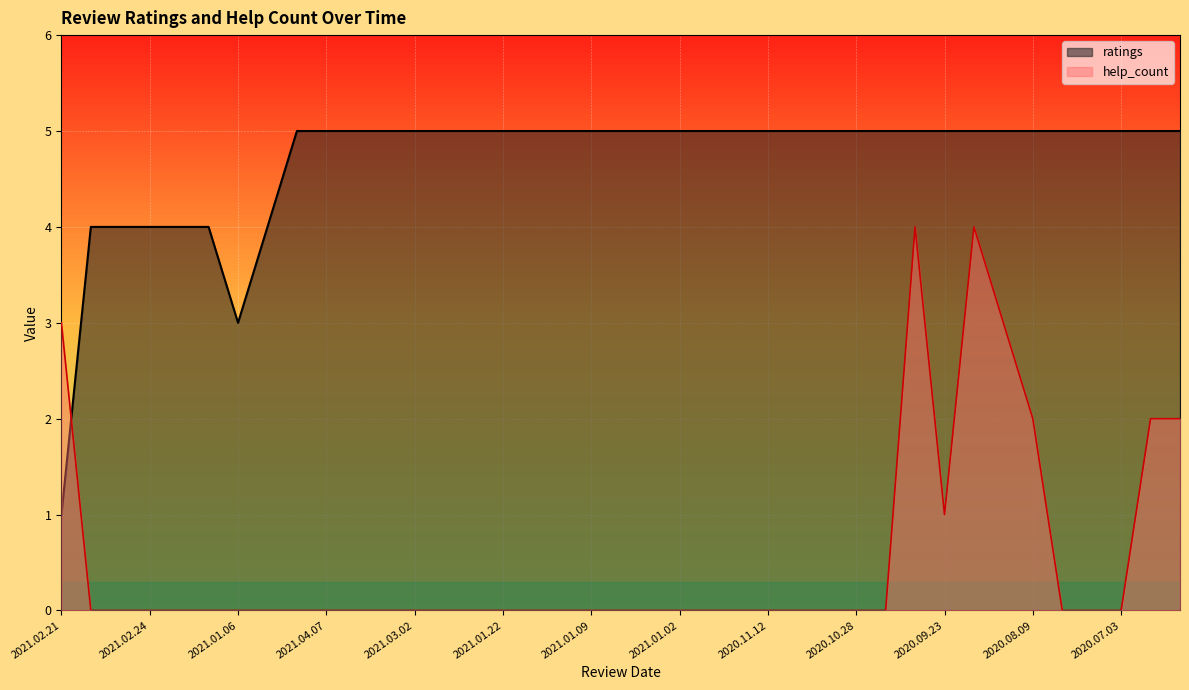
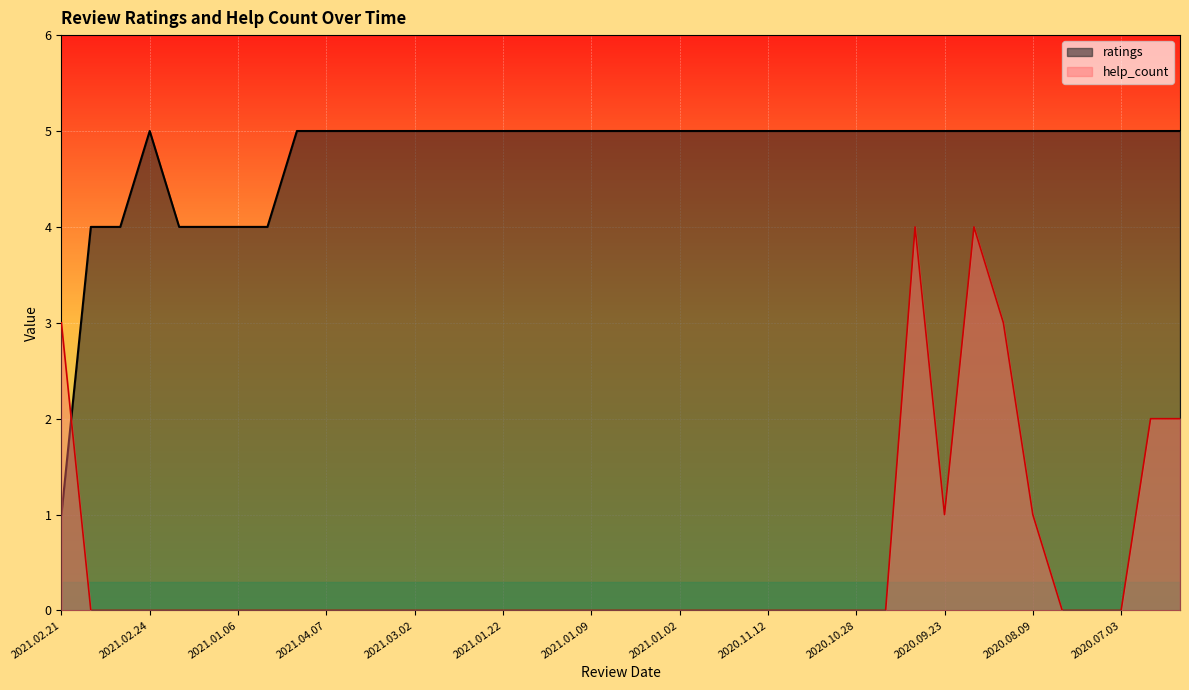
  {
    "ratings": {
      "2021.02.21": 1,
-     "2021.02.24": 4,
-     "2021.01.06": 3,
+     "2021.02.24": 5,
+     "2021.01.06": 4,
      "2021.04.07": 5,
      "2021.03.02": 5,
      "2021.01.22": 5,
      "2021.01.02": 5,
      "2020.11.12": 5,
      "2020.10.28": 5,
      "2020.08.09": 5,
      "2020.07.03": 5
    },
    "help_count": {
      "2021.02.21": 3,
-     "2020.08.09": 2
+     "2020.08.09": 1
    }
  }
